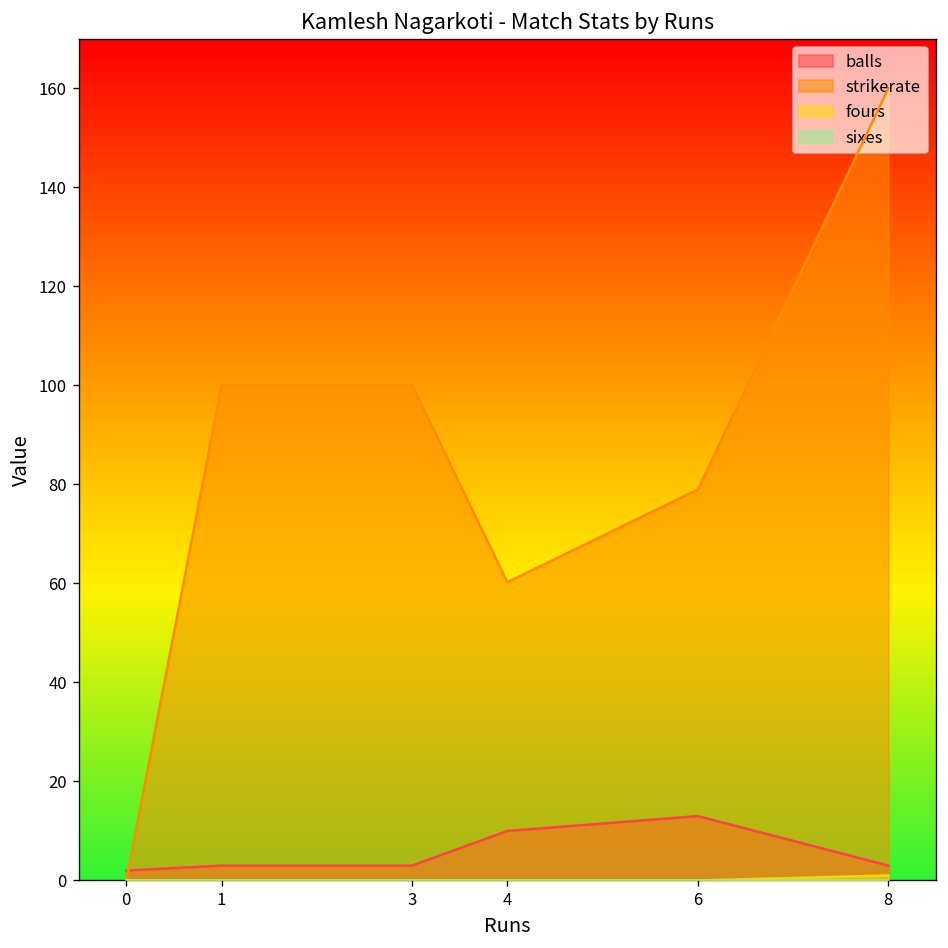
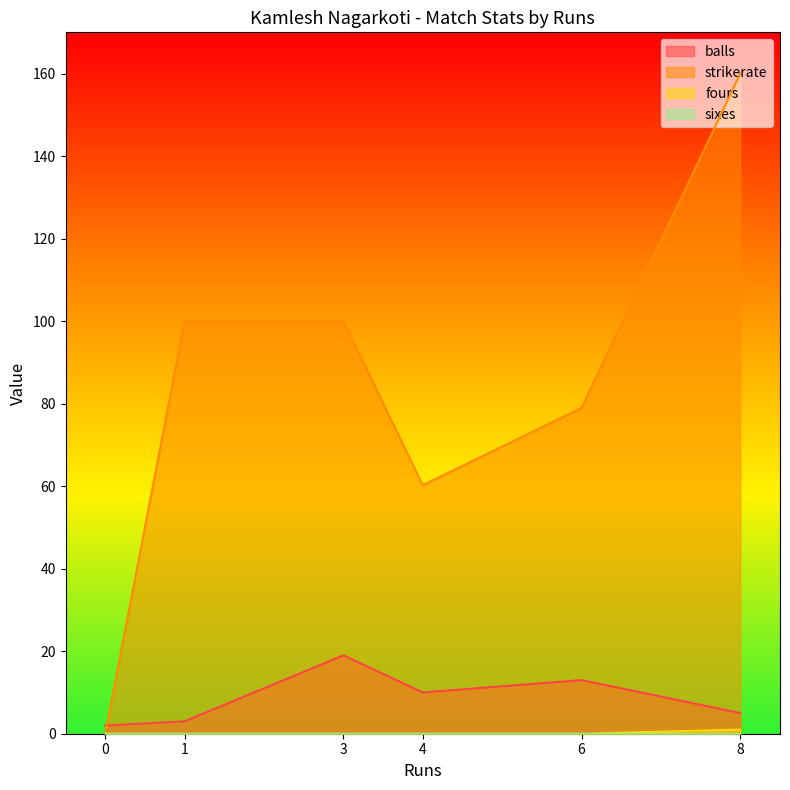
  {
    "balls": {
      "0": 2,
      "1": 3,
-     "3": 3,
+     "3": 19,
      "4": 10,
      "6": 13,
-     "8": 3
+     "8": 5
    },
    "strikerate": {
      "1": 100,
      "3": 100,
      "4": 60,
      "6": 79
    },
    "fours": {
      "8": 1
    },
    "sixes": {
      "8": 0
    }
  }
